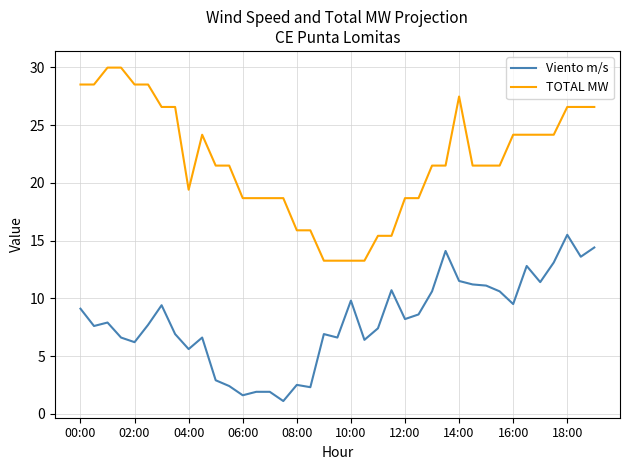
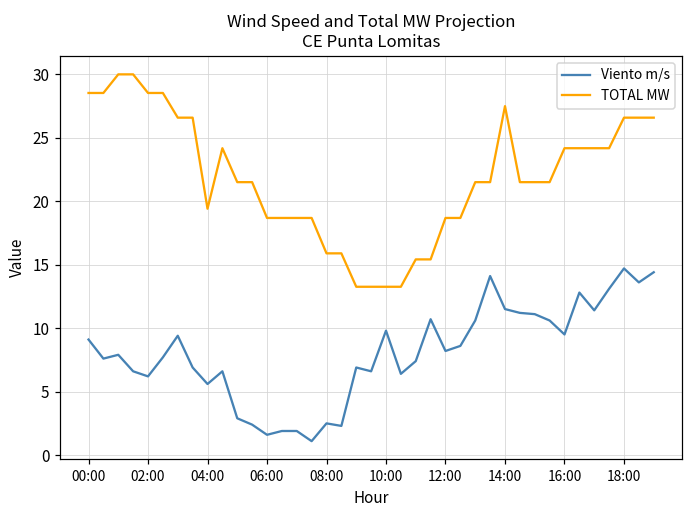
  {
    "Viento m/s": {
      "00:00": 9.1,
      "02:00": 6.2,
      "04:00": 5.6,
      "06:00": 1.6,
      "08:00": 2.5,
      "10:00": 9.8,
      "12:00": 8.2,
      "14:00": 11.5,
      "16:00": 9.5,
-     "18:00": 15.5
+     "18:00": 14.7
    },
    "TOTAL MW": {
      "00:00": 28.5,
      "02:00": 28.5,
      "04:00": 19.4,
      "06:00": 18.7,
      "08:00": 15.9,
      "10:00": 13.3,
      "12:00": 18.7,
      "14:00": 27.5,
      "16:00": 24.2,
      "18:00": 26.6
    }
  }
